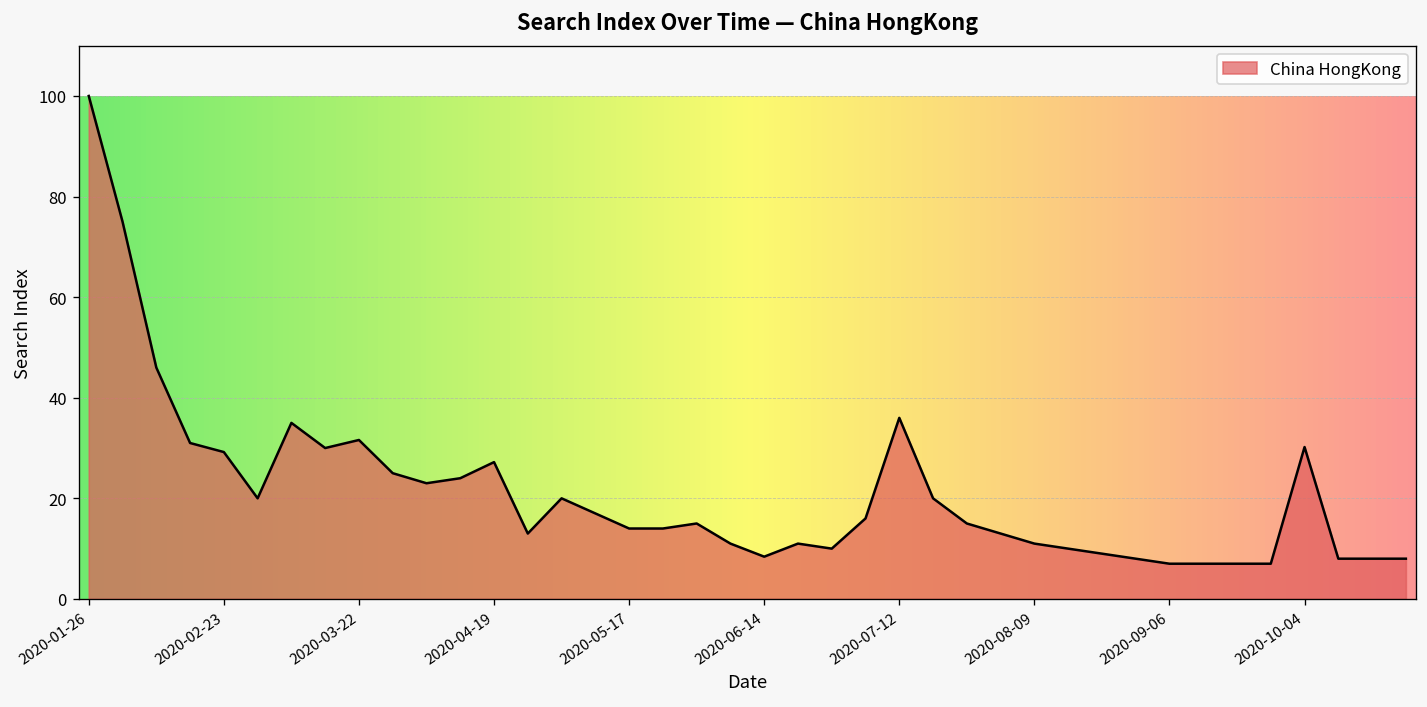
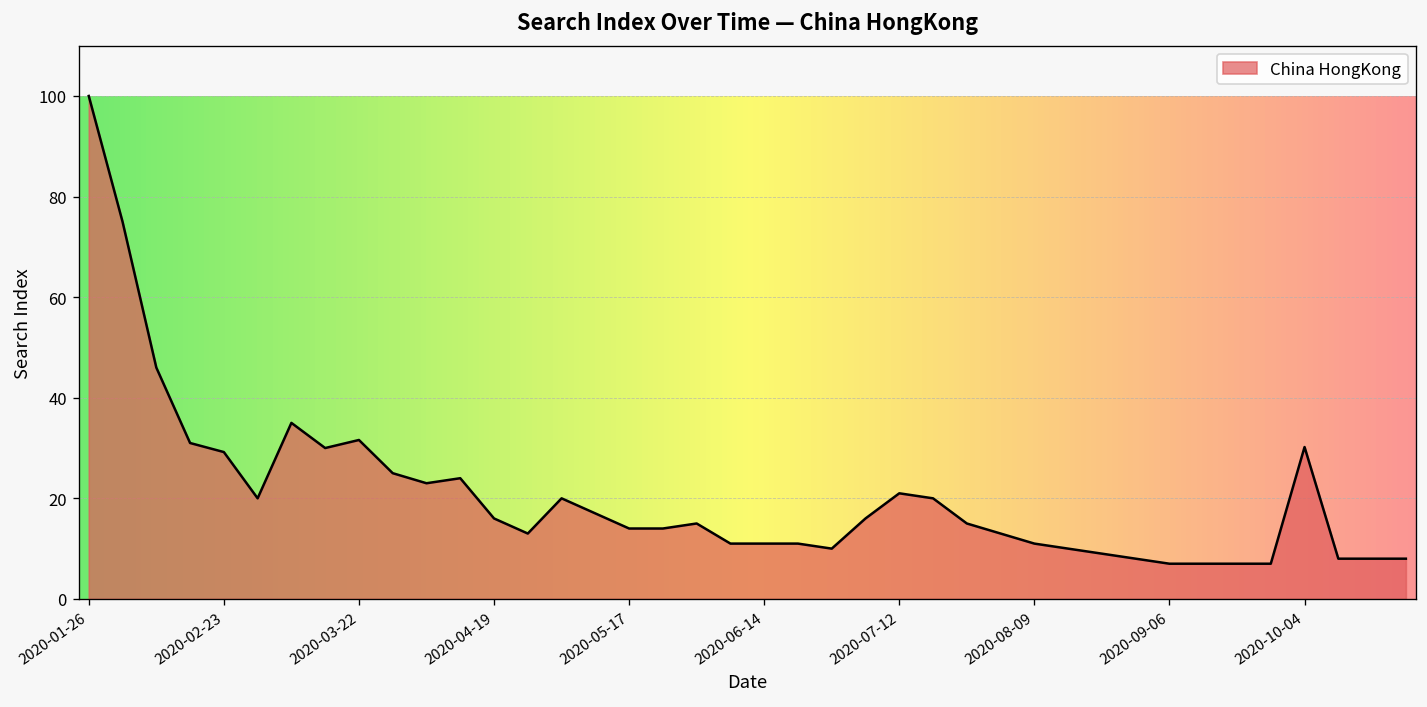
  {
    "2020-01-26": 100,
    "2020-02-23": 29,
    "2020-03-22": 32,
-   "2020-04-19": 27,
+   "2020-04-19": 16,
    "2020-05-17": 14,
-   "2020-06-14": 8,
-   "2020-07-12": 36,
+   "2020-06-14": 11,
+   "2020-07-12": 21,
    "2020-08-09": 11,
    "2020-09-06": 7,
    "2020-10-04": 30
  }
